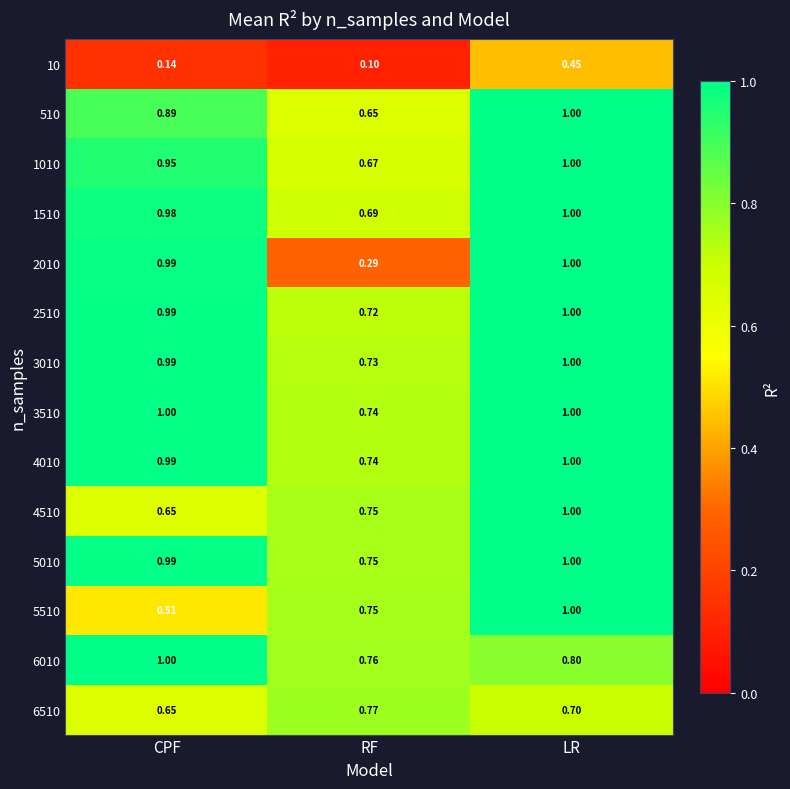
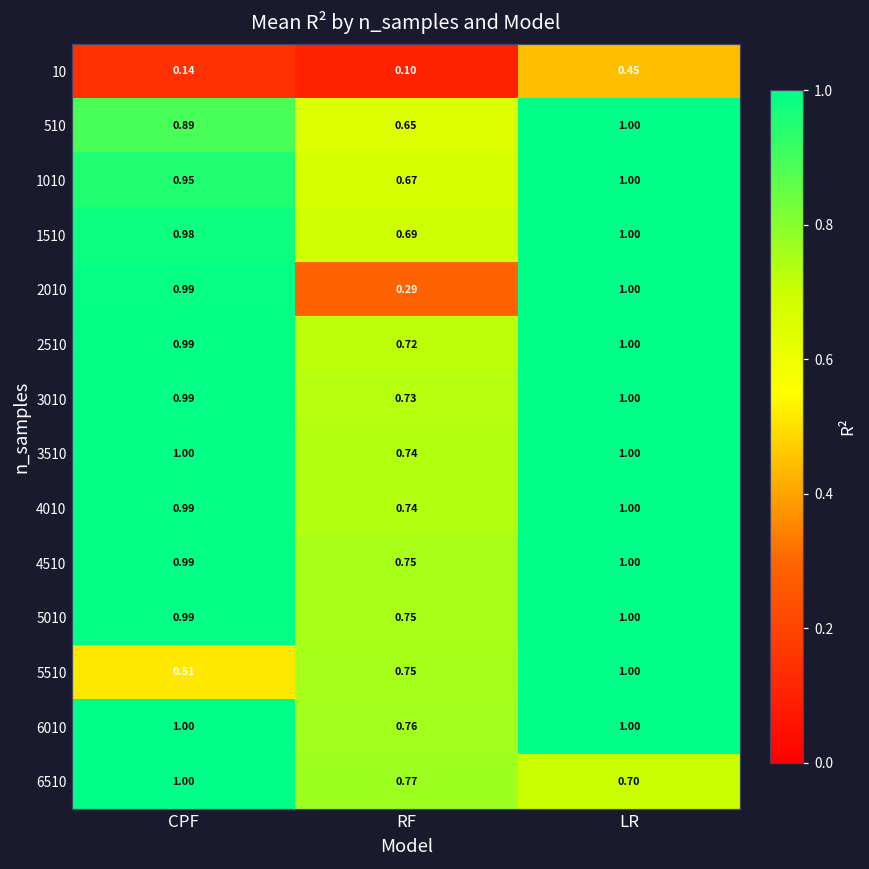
  {
    "10": {
      "CPF": 0.14,
      "RF": 0.10,
      "LR": 0.45
    },
    "510": {
      "CPF": 0.89,
      "RF": 0.65,
      "LR": 1.00
    },
    "1010": {
      "CPF": 0.95,
      "RF": 0.67,
      "LR": 1.00
    },
    "1510": {
      "CPF": 0.98,
      "RF": 0.69,
      "LR": 1.00
    },
    "2010": {
      "CPF": 0.99,
      "RF": 0.29,
      "LR": 1.00
    },
    "2510": {
      "CPF": 0.99,
      "RF": 0.72,
      "LR": 1.00
    },
    "3010": {
      "CPF": 0.99,
      "RF": 0.73,
      "LR": 1.00
    },
    "3510": {
      "CPF": 1.00,
      "RF": 0.74,
      "LR": 1.00
    },
    "4010": {
      "CPF": 0.99,
      "RF": 0.74,
      "LR": 1.00
    },
    "4510": {
-     "CPF": 0.65,
+     "CPF": 0.99,
      "RF": 0.75,
      "LR": 1.00
    },
    "5010": {
      "CPF": 0.99,
      "RF": 0.75,
      "LR": 1.00
    },
    "5510": {
      "CPF": 0.51,
      "RF": 0.75,
      "LR": 1.00
    },
    "6010": {
      "CPF": 1.00,
      "RF": 0.76,
-     "LR": 0.80
+     "LR": 1.00
    },
    "6510": {
-     "CPF": 0.65,
+     "CPF": 1.00,
      "RF": 0.77,
      "LR": 0.70
    }
  }
